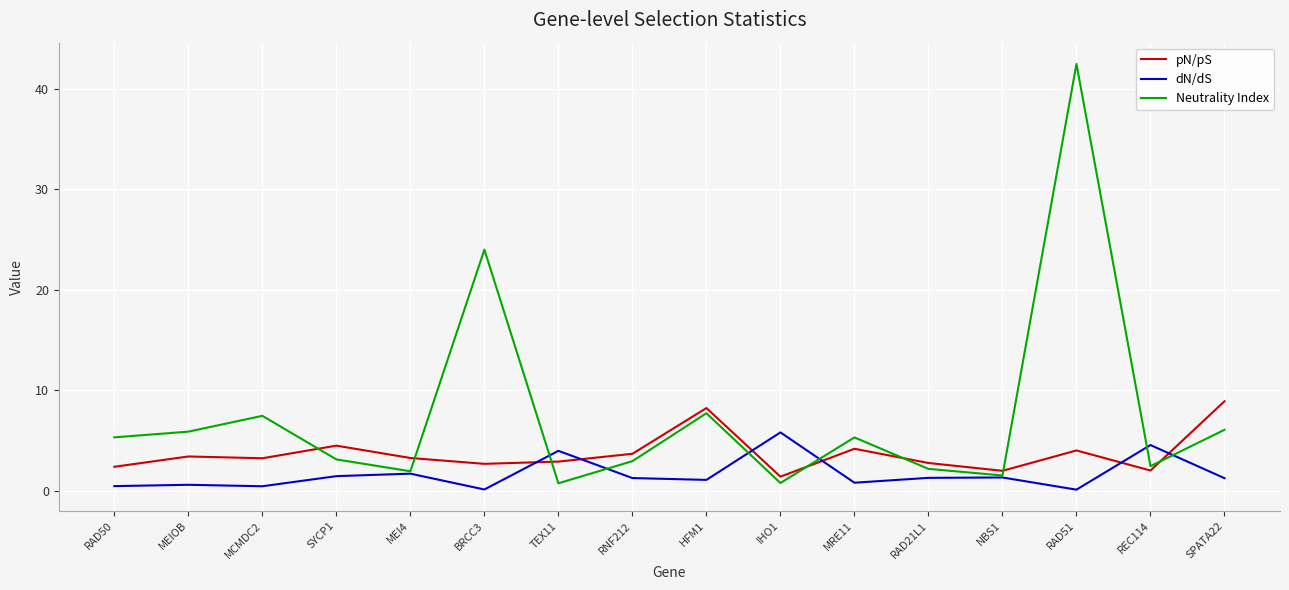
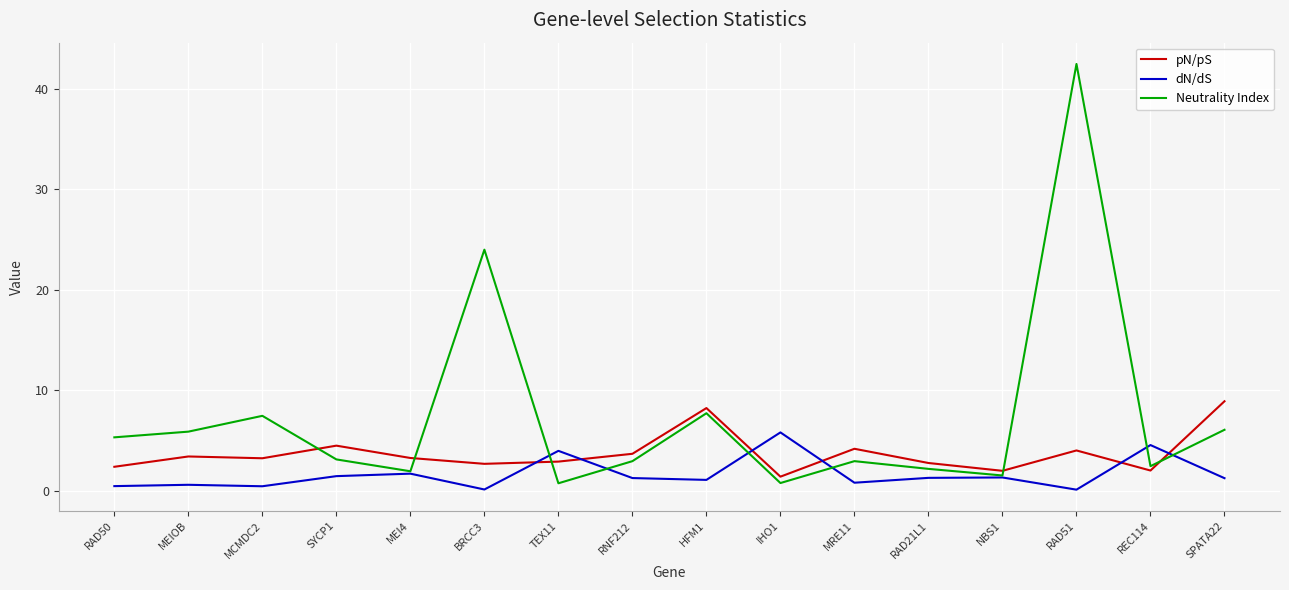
  {
    "pN/pS": {
      "RAD50": 2.4,
      "MEIOB": 3.4,
      "MCMDC2": 3.2,
      "SYCP1": 4.5,
      "MEI4": 3.3,
      "BRCC3": 2.7,
      "TEX11": 2.9,
      "RNF212": 3.7,
      "HFM1": 8.2,
      "IHO1": 1.4,
      "MRE11": 4.2,
      "RAD21L1": 2.8,
      "NBS1": 2.0,
      "RAD51": 4.0,
      "REC114": 2.0,
      "SPATA22": 8.9
    },
    "dN/dS": {
      "RAD50": 0.4,
      "MEIOB": 0.6,
      "MCMDC2": 0.4,
      "SYCP1": 1.4,
      "BRCC3": 0.1,
      "TEX11": 4.0,
      "RNF212": 1.3,
      "HFM1": 1.1,
      "IHO1": 5.8,
      "MRE11": 0.8,
      "RAD21L1": 1.3,
      "RAD51": 0.1,
      "REC114": 4.5,
      "SPATA22": 1.2
    },
    "Neutrality Index": {
      "RAD50": 5.3,
      "MEIOB": 5.9,
      "MCMDC2": 7.4,
      "SYCP1": 3.1,
      "BRCC3": 24.0,
      "TEX11": 0.7,
      "RNF212": 2.9,
      "HFM1": 7.7,
      "IHO1": 0.8,
-     "MRE11": 5.3,
+     "MRE11": 2.9,
      "RAD21L1": 2.2,
      "RAD51": 42.5,
      "REC114": 2.4,
      "SPATA22": 6.1
    }
  }
